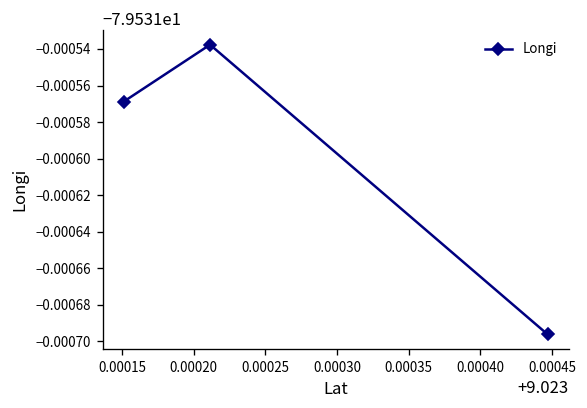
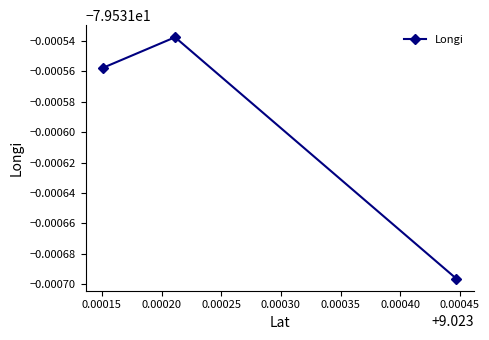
  {
-   "0.00015": -79.531569
+   "0.00015": -79.531558
  }
